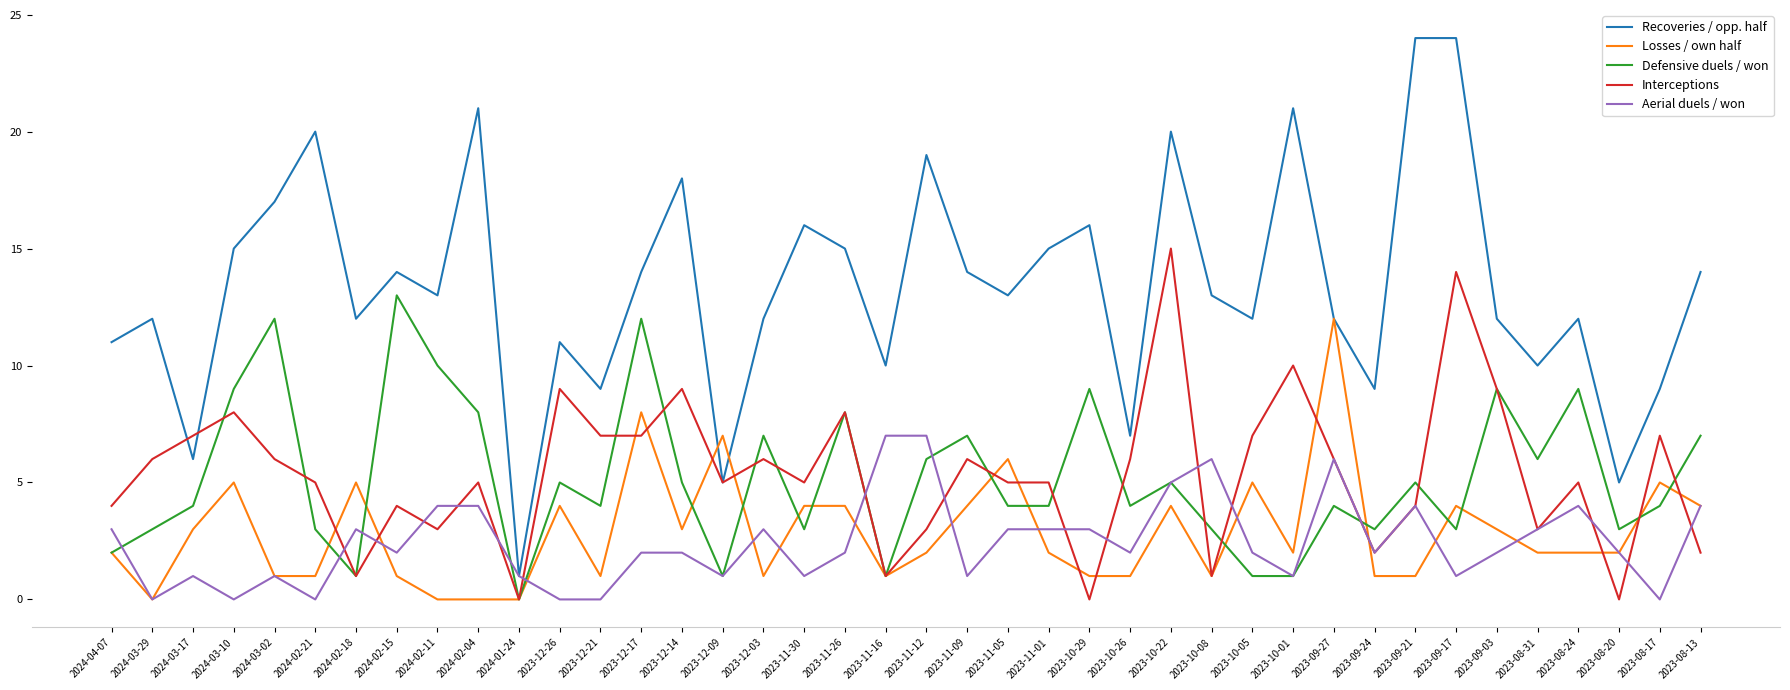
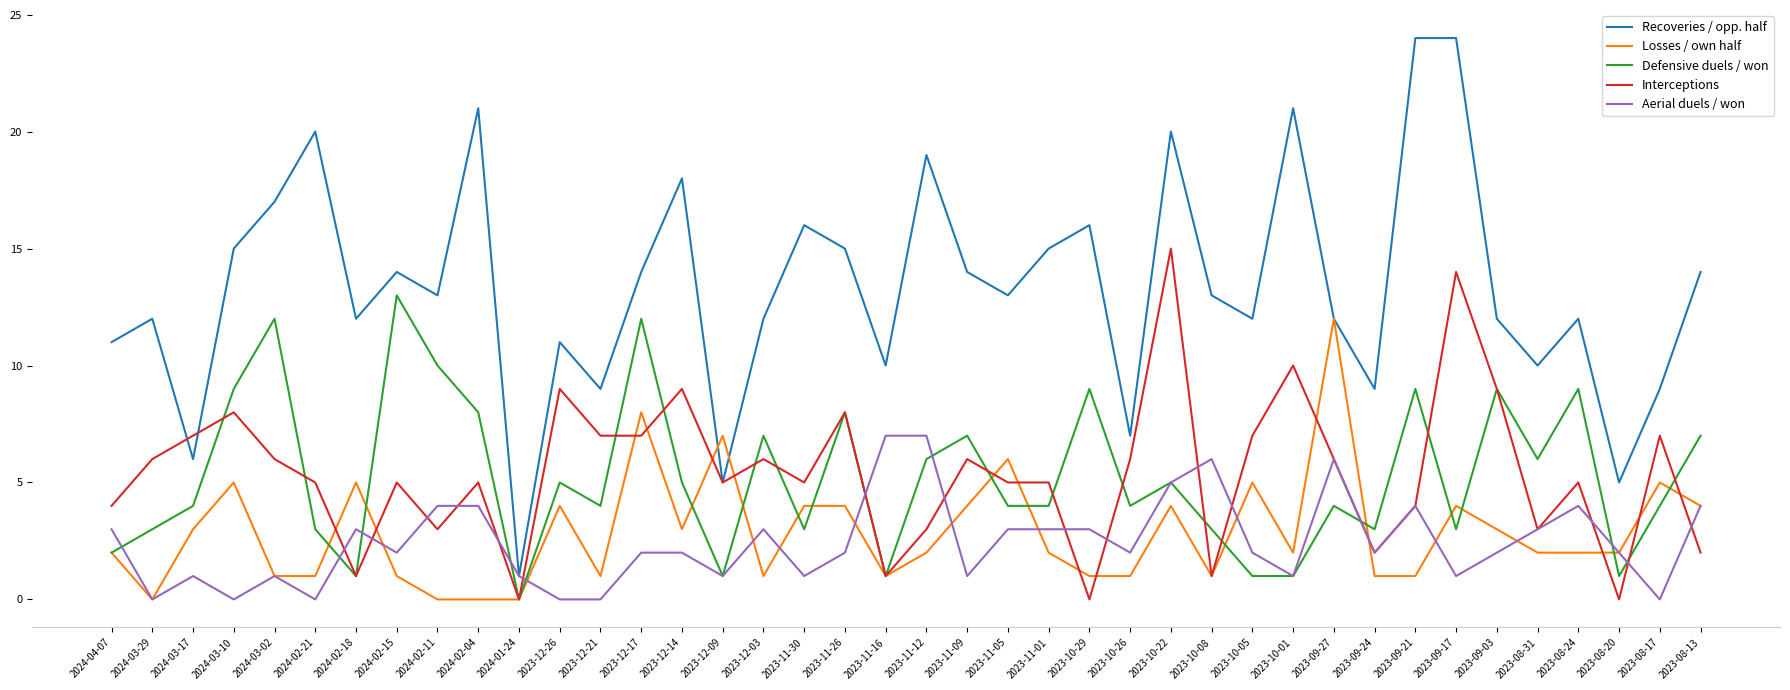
  {
    "Recoveries / opp. half": {
      "2024-04-07": 11,
      "2024-03-29": 12,
      "2024-03-17": 6,
      "2024-03-10": 15,
      "2024-03-02": 17,
      "2024-02-21": 20,
      "2024-02-18": 12,
      "2024-02-15": 14,
      "2024-02-11": 13,
      "2024-02-04": 21,
      "2023-12-26": 11,
      "2023-12-21": 9,
      "2023-12-17": 14,
      "2023-12-14": 18,
      "2023-12-03": 12,
      "2023-11-30": 16,
      "2023-11-26": 15,
      "2023-11-16": 10,
      "2023-11-12": 19,
      "2023-11-09": 14,
      "2023-11-05": 13,
      "2023-11-01": 15,
      "2023-10-29": 16,
      "2023-10-26": 7,
      "2023-10-22": 20,
      "2023-10-08": 13,
      "2023-10-05": 12,
      "2023-10-01": 21,
      "2023-09-24": 9,
      "2023-09-21": 24,
      "2023-09-17": 24,
      "2023-09-03": 12,
      "2023-08-31": 10,
      "2023-08-24": 12,
      "2023-08-20": 5,
      "2023-08-17": 9,
      "2023-08-13": 14
    },
    "Losses / own half": {
      "2024-03-17": 3,
      "2024-03-10": 5,
      "2024-02-21": 1,
      "2024-02-18": 5,
      "2024-02-15": 1,
      "2024-02-11": 0,
      "2024-02-04": 0,
      "2023-12-26": 4,
      "2023-12-21": 1,
      "2023-12-17": 8,
      "2023-12-14": 3,
      "2023-12-09": 7,
      "2023-12-03": 1,
      "2023-11-30": 4,
      "2023-11-26": 4,
      "2023-11-12": 2,
      "2023-11-09": 4,
      "2023-11-05": 6,
      "2023-11-01": 2,
      "2023-10-29": 1,
      "2023-10-26": 1,
      "2023-10-22": 4,
      "2023-10-05": 5,
      "2023-10-01": 2,
      "2023-09-24": 1,
      "2023-09-21": 1,
      "2023-09-17": 4,
      "2023-09-03": 3,
      "2023-08-31": 2,
      "2023-08-24": 2,
      "2023-08-17": 5
    },
    "Defensive duels / won": {
      "2024-03-29": 3,
      "2024-03-17": 4,
      "2024-03-10": 9,
      "2024-03-02": 12,
      "2024-02-21": 3,
      "2024-02-15": 13,
      "2024-02-11": 10,
      "2024-02-04": 8,
      "2023-12-26": 5,
      "2023-12-21": 4,
      "2023-12-17": 12,
      "2023-12-14": 5,
      "2023-12-03": 7,
      "2023-11-30": 3,
      "2023-11-12": 6,
      "2023-11-09": 7,
      "2023-11-05": 4,
      "2023-11-01": 4,
      "2023-10-29": 9,
      "2023-10-26": 4,
      "2023-10-08": 3,
      "2023-10-05": 1,
      "2023-09-27": 4,
      "2023-09-24": 3,
-     "2023-09-21": 5,
+     "2023-09-21": 9,
      "2023-09-17": 3,
      "2023-08-31": 6,
      "2023-08-24": 9,
-     "2023-08-20": 3,
+     "2023-08-20": 1,
      "2023-08-17": 4,
      "2023-08-13": 7
    },
    "Interceptions": {
      "2024-04-07": 4,
      "2024-03-29": 6,
      "2024-03-17": 7,
      "2024-03-10": 8,
      "2024-03-02": 6,
      "2024-02-21": 5,
-     "2024-02-15": 4,
+     "2024-02-15": 5,
      "2024-02-11": 3,
      "2024-02-04": 5,
      "2023-12-26": 9,
      "2023-12-21": 7,
      "2023-12-17": 7,
      "2023-12-14": 9,
      "2023-12-03": 6,
      "2023-11-30": 5,
      "2023-11-12": 3,
      "2023-11-09": 6,
      "2023-11-05": 5,
      "2023-11-01": 5,
      "2023-10-29": 0,
      "2023-10-26": 6,
      "2023-10-22": 15,
      "2023-10-05": 7,
      "2023-10-01": 10,
      "2023-09-17": 14,
      "2023-08-24": 5,
      "2023-08-20": 0,
      "2023-08-17": 7,
      "2023-08-13": 2
    },
    "Aerial duels / won": {
      "2024-04-07": 3,
      "2024-03-17": 1,
      "2024-03-10": 0,
      "2024-02-21": 0,
      "2024-02-18": 3,
      "2024-02-15": 2,
      "2024-02-11": 4,
      "2024-02-04": 4,
      "2023-12-26": 0,
      "2023-12-21": 0,
      "2023-12-17": 2,
      "2023-12-14": 2,
      "2023-12-03": 3,
      "2023-11-30": 1,
      "2023-11-26": 2,
      "2023-11-16": 7,
      "2023-11-12": 7,
      "2023-11-09": 1,
      "2023-11-05": 3,
      "2023-11-01": 3,
      "2023-10-29": 3,
      "2023-10-26": 2,
      "2023-10-08": 6,
      "2023-10-05": 2,
      "2023-09-17": 1,
      "2023-09-03": 2,
      "2023-08-24": 4,
      "2023-08-17": 0
    }
  }
